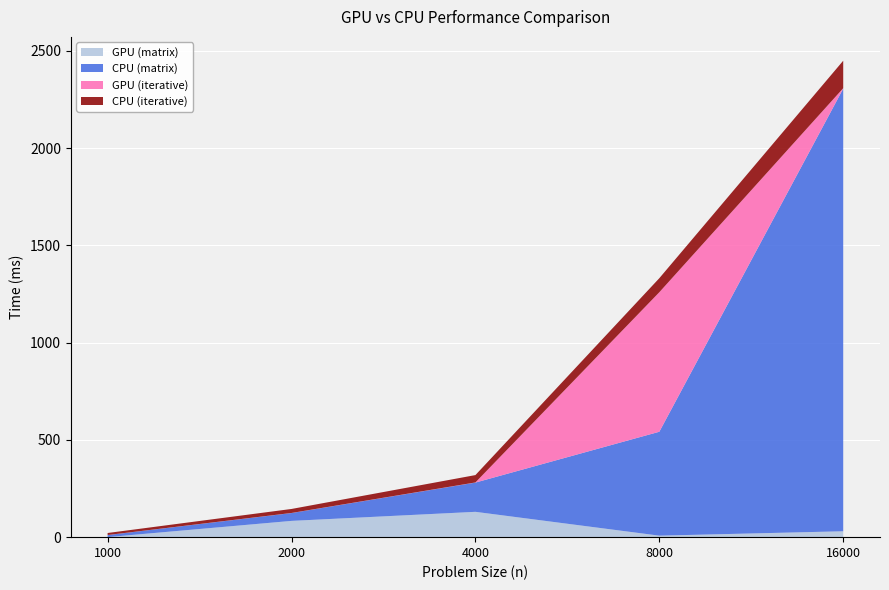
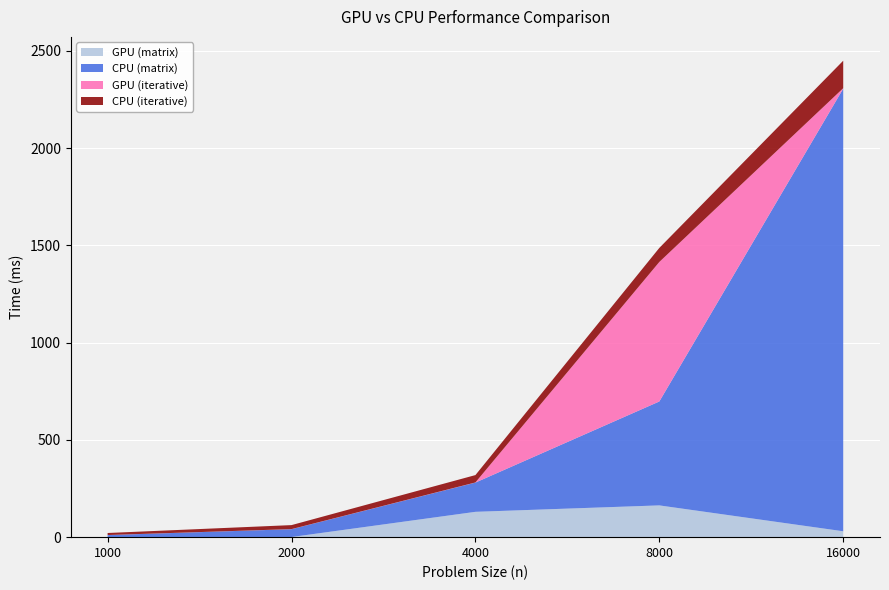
  {
    "GPU (matrix)": {
-     "2000": 80,
+     "2000": 0,
      "4000": 130,
-     "8000": 10,
+     "8000": 160,
      "16000": 30
    },
    "CPU (matrix)": {
      "8000": 530
    },
    "GPU (iterative)": {
      "8000": 720
    },
    "CPU (iterative)": {
      "2000": 20,
      "4000": 40,
      "8000": 70,
      "16000": 140
    }
  }
